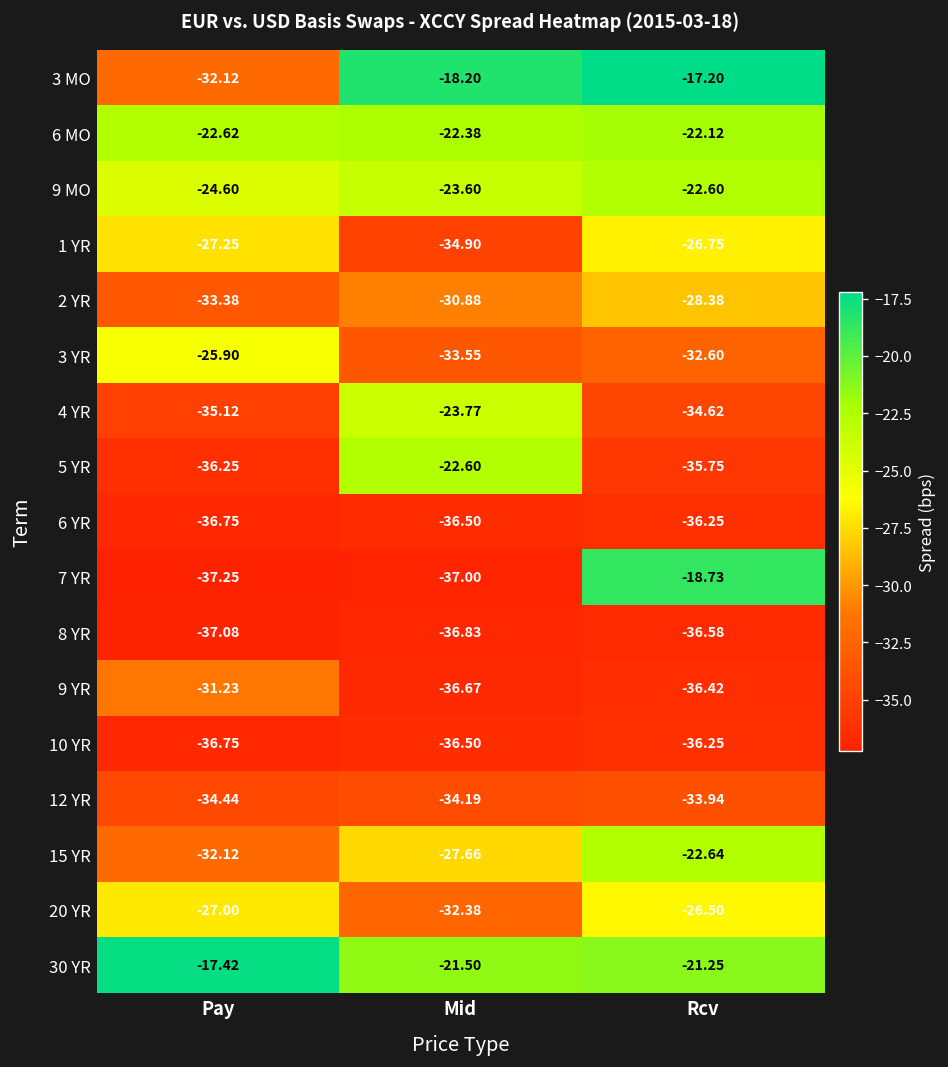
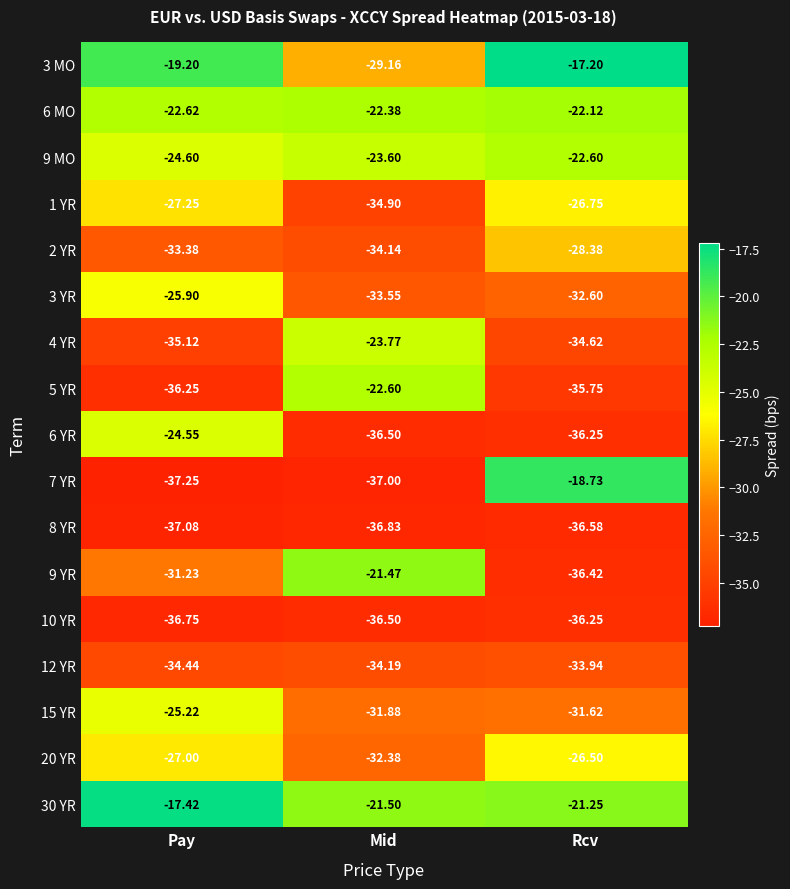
  {
    "3 MO": {
-     "Pay": -32.12,
-     "Mid": -18.20,
+     "Pay": -19.20,
+     "Mid": -29.16,
      "Rcv": -17.20
    },
    "6 MO": {
      "Pay": -22.62,
      "Mid": -22.38,
      "Rcv": -22.12
    },
    "9 MO": {
      "Pay": -24.60,
      "Mid": -23.60,
      "Rcv": -22.60
    },
    "1 YR": {
      "Pay": -27.25,
      "Mid": -34.90,
      "Rcv": -26.75
    },
    "2 YR": {
      "Pay": -33.38,
-     "Mid": -30.88,
+     "Mid": -34.14,
      "Rcv": -28.38
    },
    "3 YR": {
      "Pay": -25.90,
      "Mid": -33.55,
      "Rcv": -32.60
    },
    "4 YR": {
      "Pay": -35.12,
      "Mid": -23.77,
      "Rcv": -34.62
    },
    "5 YR": {
      "Pay": -36.25,
      "Mid": -22.60,
      "Rcv": -35.75
    },
    "6 YR": {
-     "Pay": -36.75,
+     "Pay": -24.55,
      "Mid": -36.50,
      "Rcv": -36.25
    },
    "7 YR": {
      "Pay": -37.25,
      "Mid": -37.00,
      "Rcv": -18.73
    },
    "8 YR": {
      "Pay": -37.08,
      "Mid": -36.83,
      "Rcv": -36.58
    },
    "9 YR": {
      "Pay": -31.23,
-     "Mid": -36.67,
+     "Mid": -21.47,
      "Rcv": -36.42
    },
    "10 YR": {
      "Pay": -36.75,
      "Mid": -36.50,
      "Rcv": -36.25
    },
    "12 YR": {
      "Pay": -34.44,
      "Mid": -34.19,
      "Rcv": -33.94
    },
    "15 YR": {
-     "Pay": -32.12,
-     "Mid": -27.66,
-     "Rcv": -22.64
+     "Pay": -25.22,
+     "Mid": -31.88,
+     "Rcv": -31.62
    },
    "20 YR": {
      "Pay": -27.00,
      "Mid": -32.38,
      "Rcv": -26.50
    },
    "30 YR": {
      "Pay": -17.42,
      "Mid": -21.50,
      "Rcv": -21.25
    }
  }
